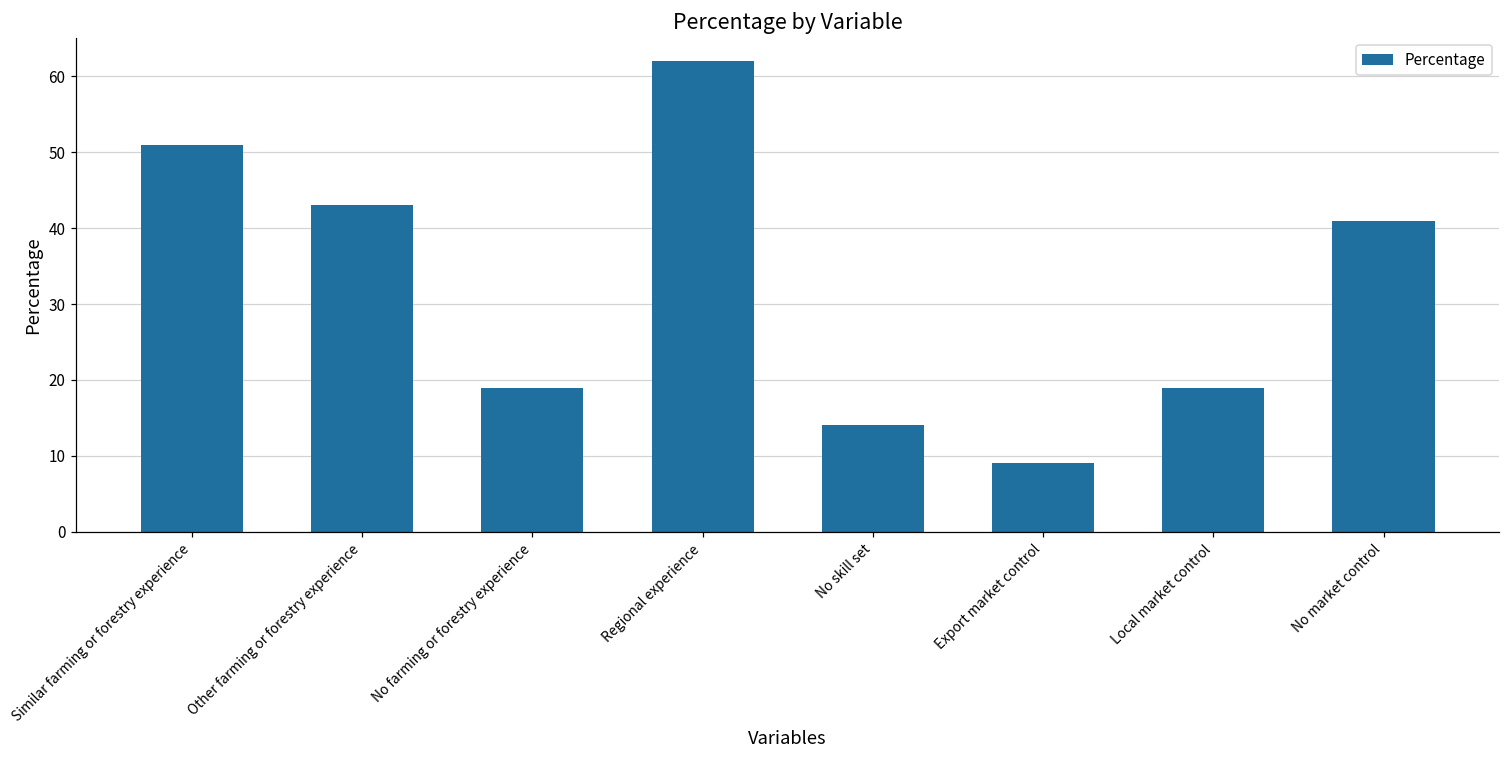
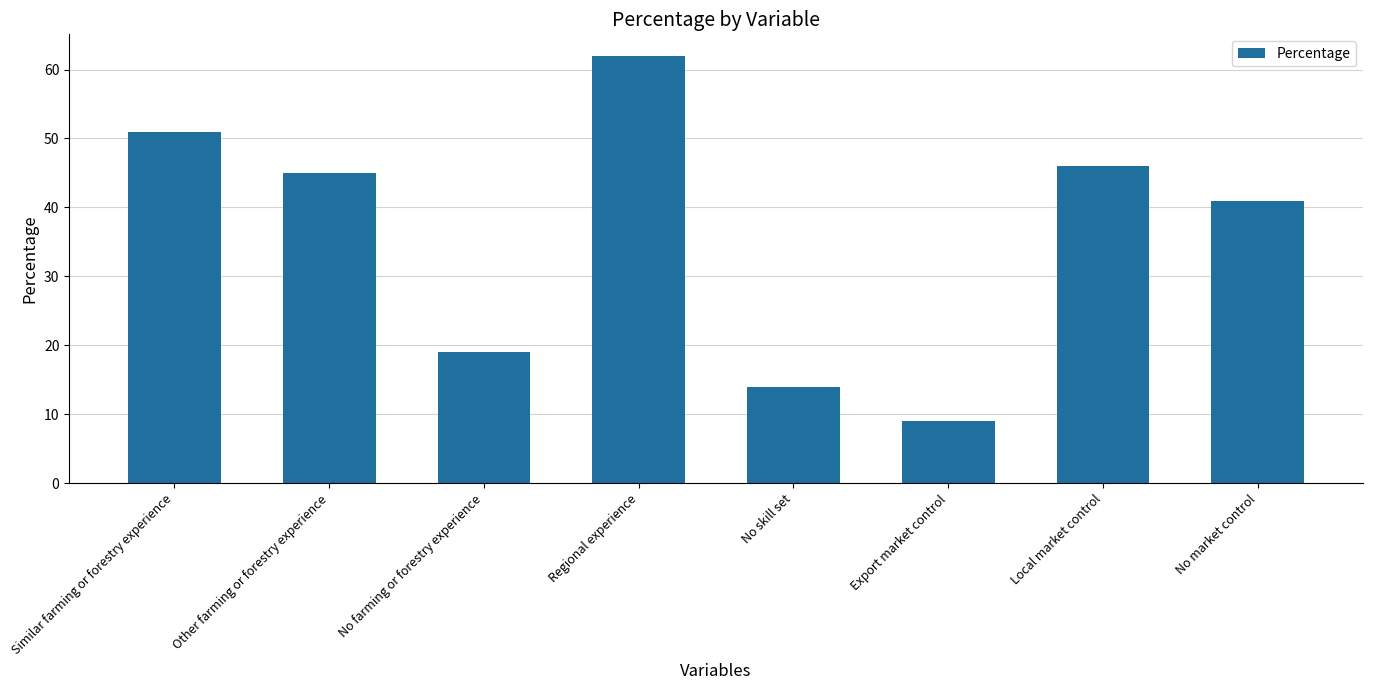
  {
    "Similar farming or forestry experience": 51,
-   "Other farming or forestry experience": 43,
+   "Other farming or forestry experience": 45,
    "No farming or forestry experience": 19,
    "Regional experience": 62,
    "No skill set": 14,
    "Export market control": 9,
-   "Local market control": 19,
+   "Local market control": 46,
    "No market control": 41
  }
